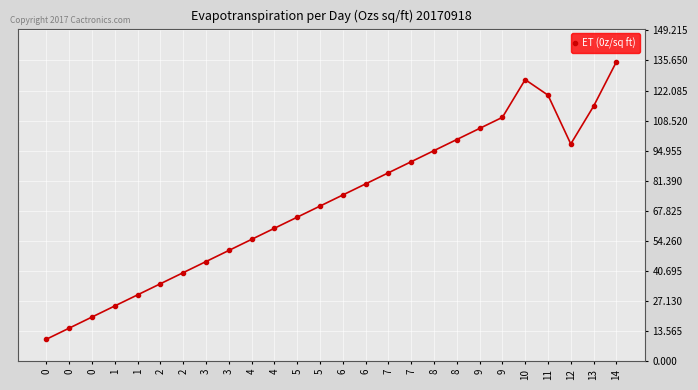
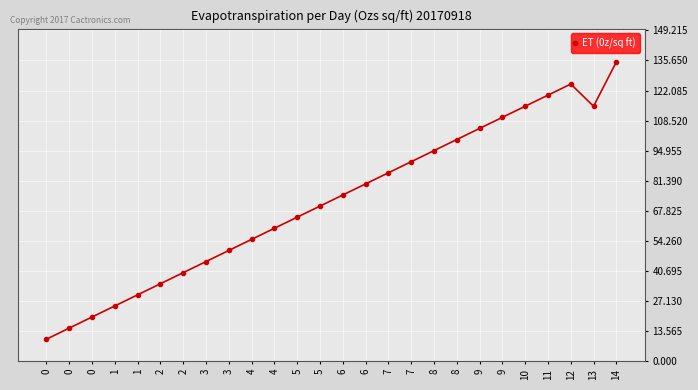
  {
-   "10": 127,
+   "10": 115,
    "11": 120,
-   "12": 98,
+   "12": 125,
    "13": 115,
    "14": 135
  }
